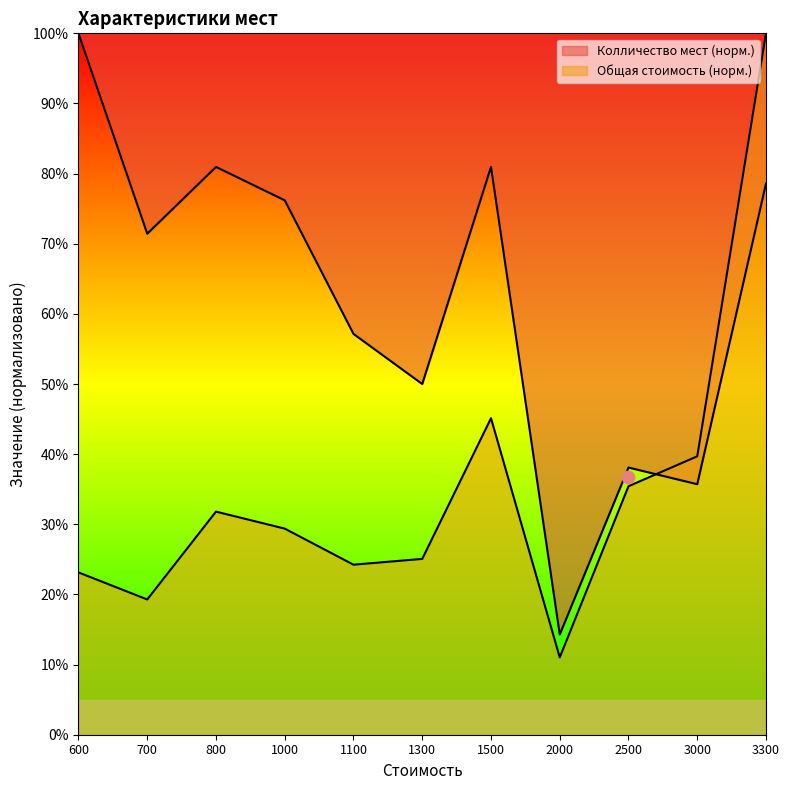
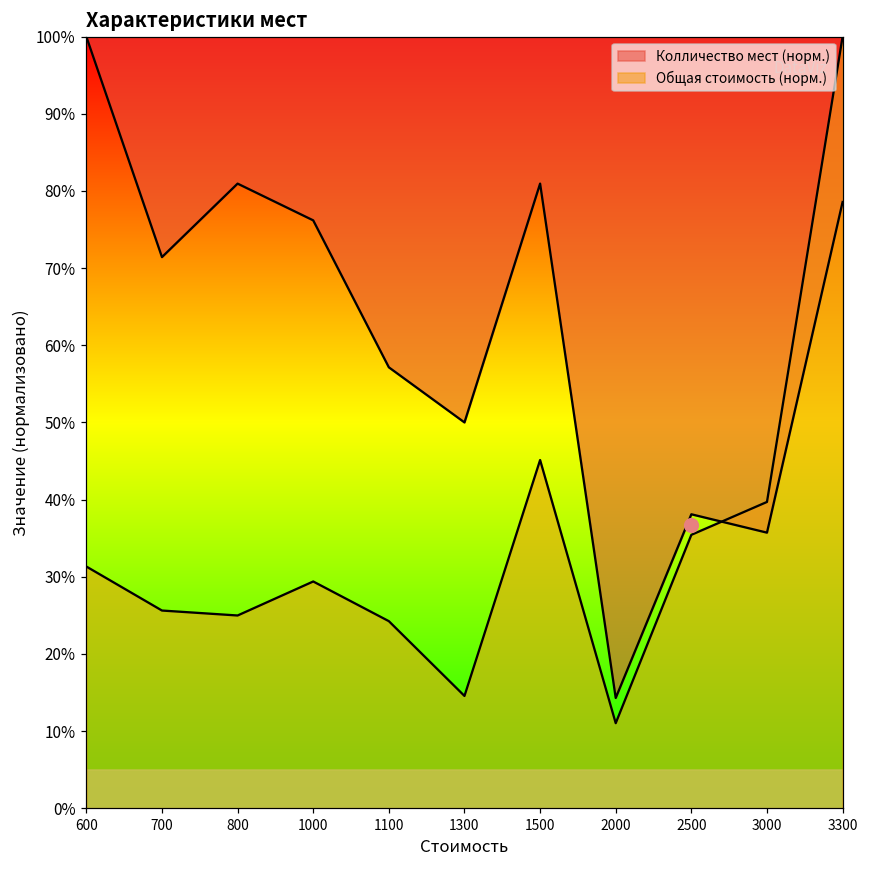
  {
    "Общая стоимость (норм.)": {
-     "600": "23%",
-     "700": "19%",
-     "800": "32%",
+     "600": "31%",
+     "700": "26%",
+     "800": "25%",
      "1000": "29%",
      "1100": "24%",
-     "1300": "25%",
+     "1300": "15%",
      "1500": "45%",
      "2000": "11%",
      "2500": "35%",
      "3000": "40%"
    }
  }
